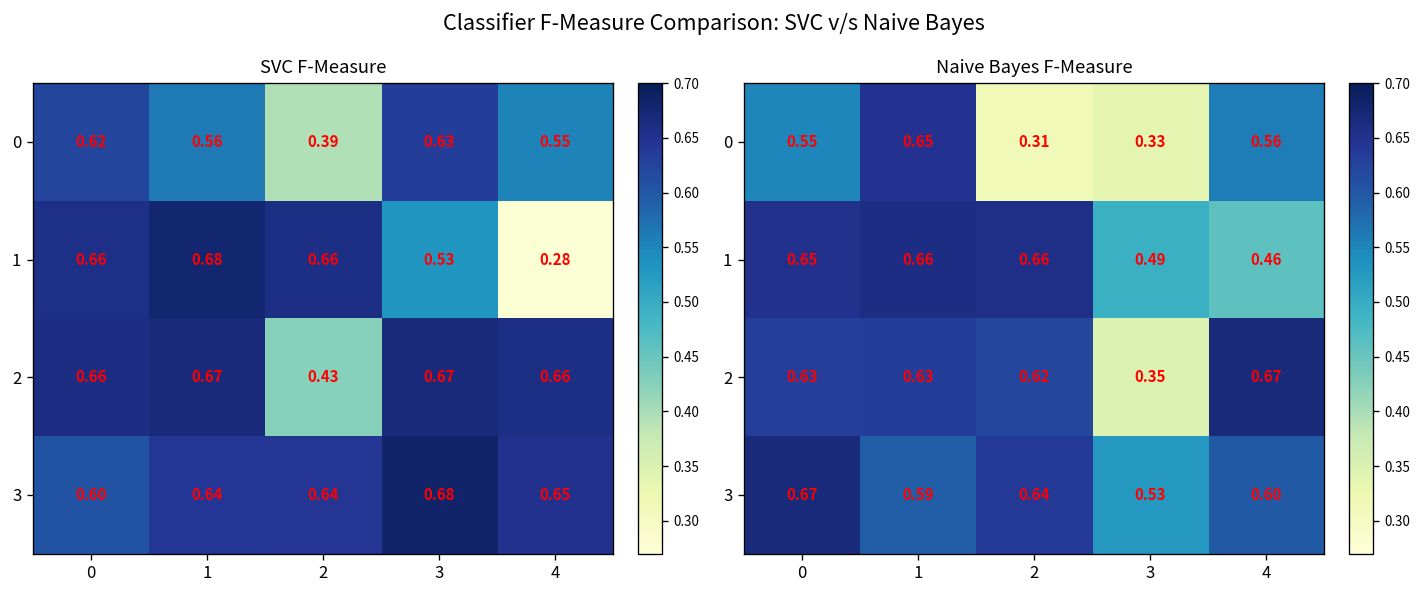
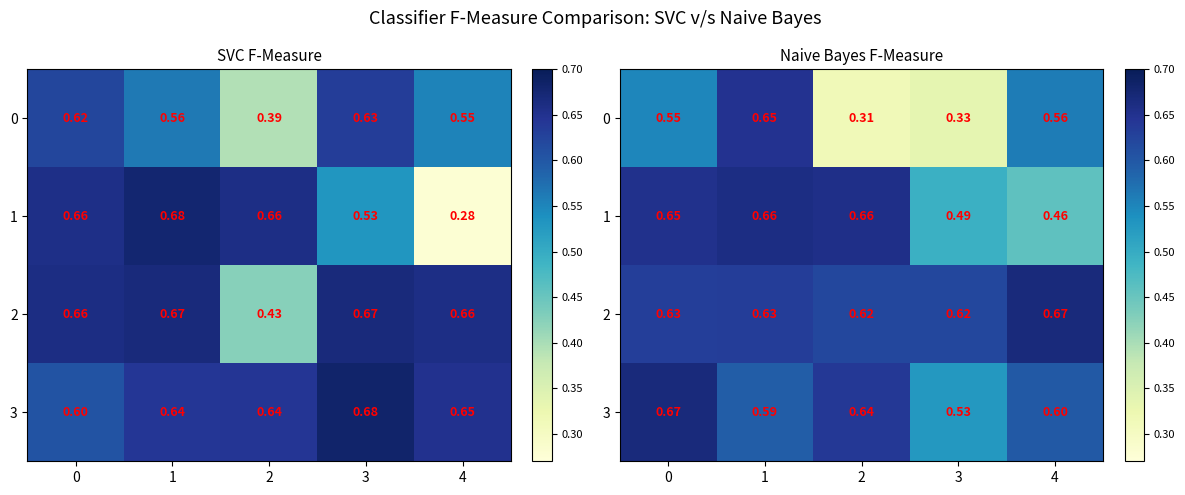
  {
    "SVC F-Measure": {
      "0": {
        "0": 0.62,
        "1": 0.56,
        "2": 0.39,
        "3": 0.63,
        "4": 0.55
      },
      "1": {
        "0": 0.66,
        "1": 0.68,
        "2": 0.66,
        "3": 0.53,
        "4": 0.28
      },
      "2": {
        "0": 0.66,
        "1": 0.67,
        "2": 0.43,
        "3": 0.67,
        "4": 0.66
      },
      "3": {
        "0": 0.60,
        "1": 0.64,
        "2": 0.64,
        "3": 0.68,
        "4": 0.65
      }
    },
    "Naive Bayes F-Measure": {
      "0": {
        "0": 0.55,
        "1": 0.65,
        "2": 0.31,
        "3": 0.33,
        "4": 0.56
      },
      "1": {
        "0": 0.65,
        "1": 0.66,
        "2": 0.66,
        "3": 0.49,
        "4": 0.46
      },
      "2": {
        "0": 0.63,
        "1": 0.63,
        "2": 0.62,
-       "3": 0.35,
+       "3": 0.62,
        "4": 0.67
      },
      "3": {
        "0": 0.67,
        "1": 0.59,
        "2": 0.64,
        "3": 0.53,
        "4": 0.60
      }
    }
  }
